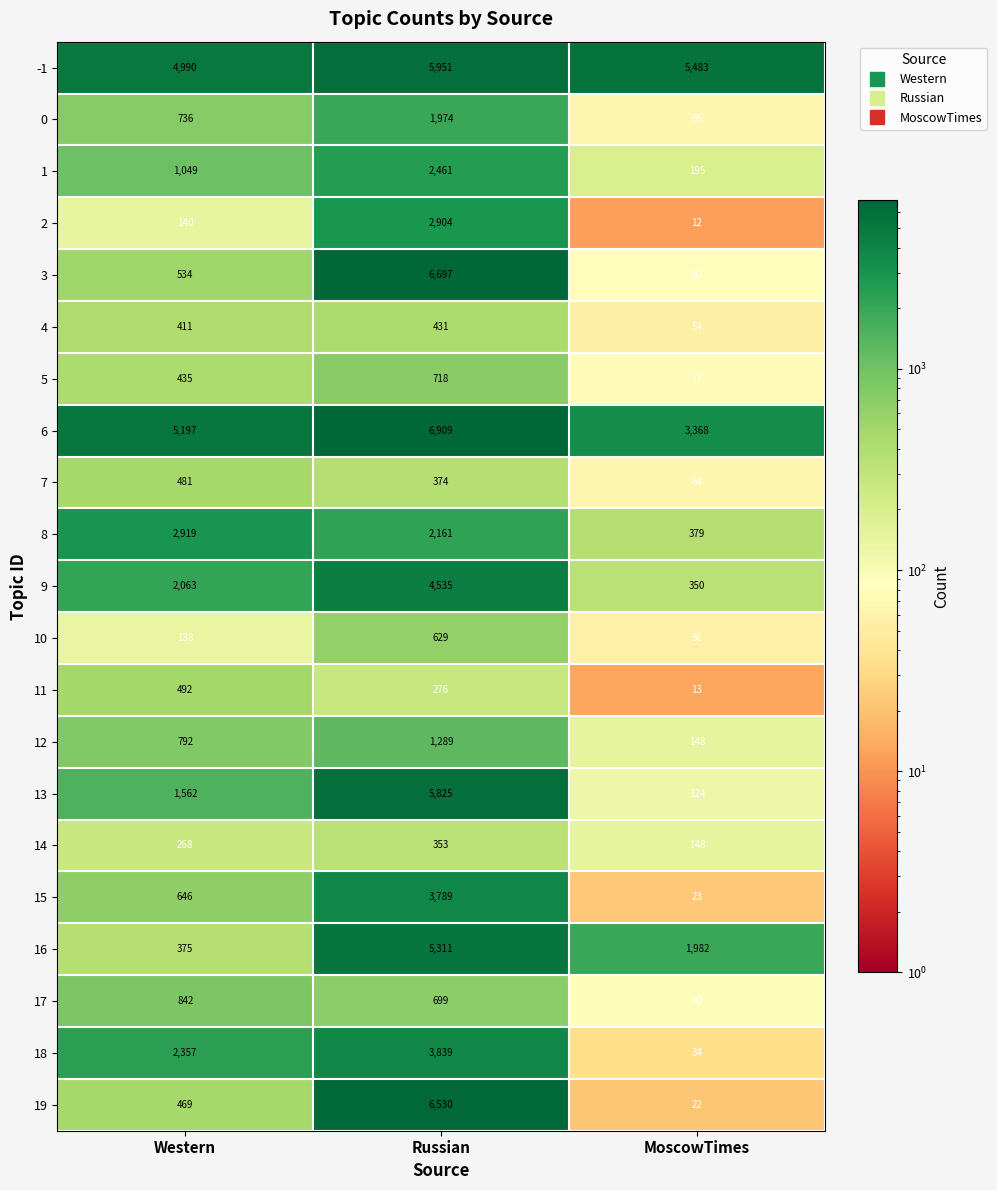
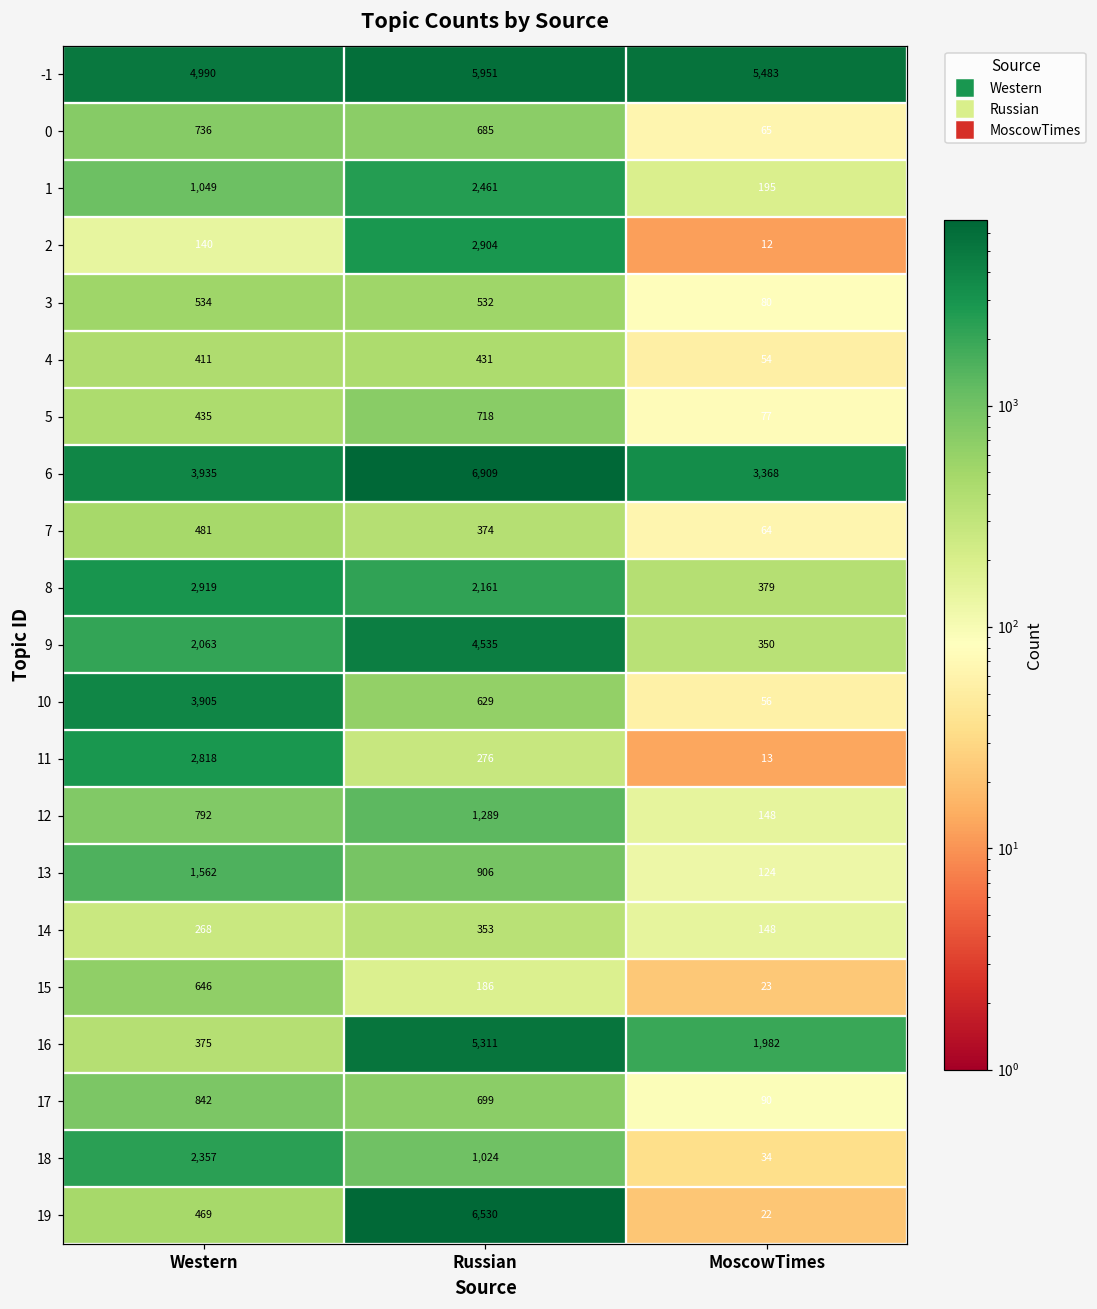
  {
    "-1": {
      "Western": "4,990",
      "Russian": "5,951",
      "MoscowTimes": "5,483"
    },
    "0": {
      "Western": "736",
-     "Russian": "1,974",
+     "Russian": "685",
      "MoscowTimes": "65"
    },
    "1": {
      "Western": "1,049",
      "Russian": "2,461",
      "MoscowTimes": "195"
    },
    "2": {
      "Western": "140",
      "Russian": "2,904",
      "MoscowTimes": "12"
    },
    "3": {
      "Western": "534",
-     "Russian": "6,697",
+     "Russian": "532",
      "MoscowTimes": "80"
    },
    "4": {
      "Western": "411",
      "Russian": "431",
      "MoscowTimes": "54"
    },
    "5": {
      "Western": "435",
      "Russian": "718",
      "MoscowTimes": "77"
    },
    "6": {
-     "Western": "5,197",
+     "Western": "3,935",
      "Russian": "6,909",
      "MoscowTimes": "3,368"
    },
    "7": {
      "Western": "481",
      "Russian": "374",
      "MoscowTimes": "64"
    },
    "8": {
      "Western": "2,919",
      "Russian": "2,161",
      "MoscowTimes": "379"
    },
    "9": {
      "Western": "2,063",
      "Russian": "4,535",
      "MoscowTimes": "350"
    },
    "10": {
-     "Western": "138",
+     "Western": "3,905",
      "Russian": "629",
      "MoscowTimes": "56"
    },
    "11": {
-     "Western": "492",
+     "Western": "2,818",
      "Russian": "276",
      "MoscowTimes": "13"
    },
    "12": {
      "Western": "792",
      "Russian": "1,289",
      "MoscowTimes": "148"
    },
    "13": {
      "Western": "1,562",
-     "Russian": "5,825",
+     "Russian": "906",
      "MoscowTimes": "124"
    },
    "14": {
      "Western": "268",
      "Russian": "353",
      "MoscowTimes": "148"
    },
    "15": {
      "Western": "646",
-     "Russian": "3,789",
+     "Russian": "186",
      "MoscowTimes": "23"
    },
    "16": {
      "Western": "375",
      "Russian": "5,311",
      "MoscowTimes": "1,982"
    },
    "17": {
      "Western": "842",
      "Russian": "699",
      "MoscowTimes": "90"
    },
    "18": {
      "Western": "2,357",
-     "Russian": "3,839",
+     "Russian": "1,024",
      "MoscowTimes": "34"
    },
    "19": {
      "Western": "469",
      "Russian": "6,530",
      "MoscowTimes": "22"
    }
  }
